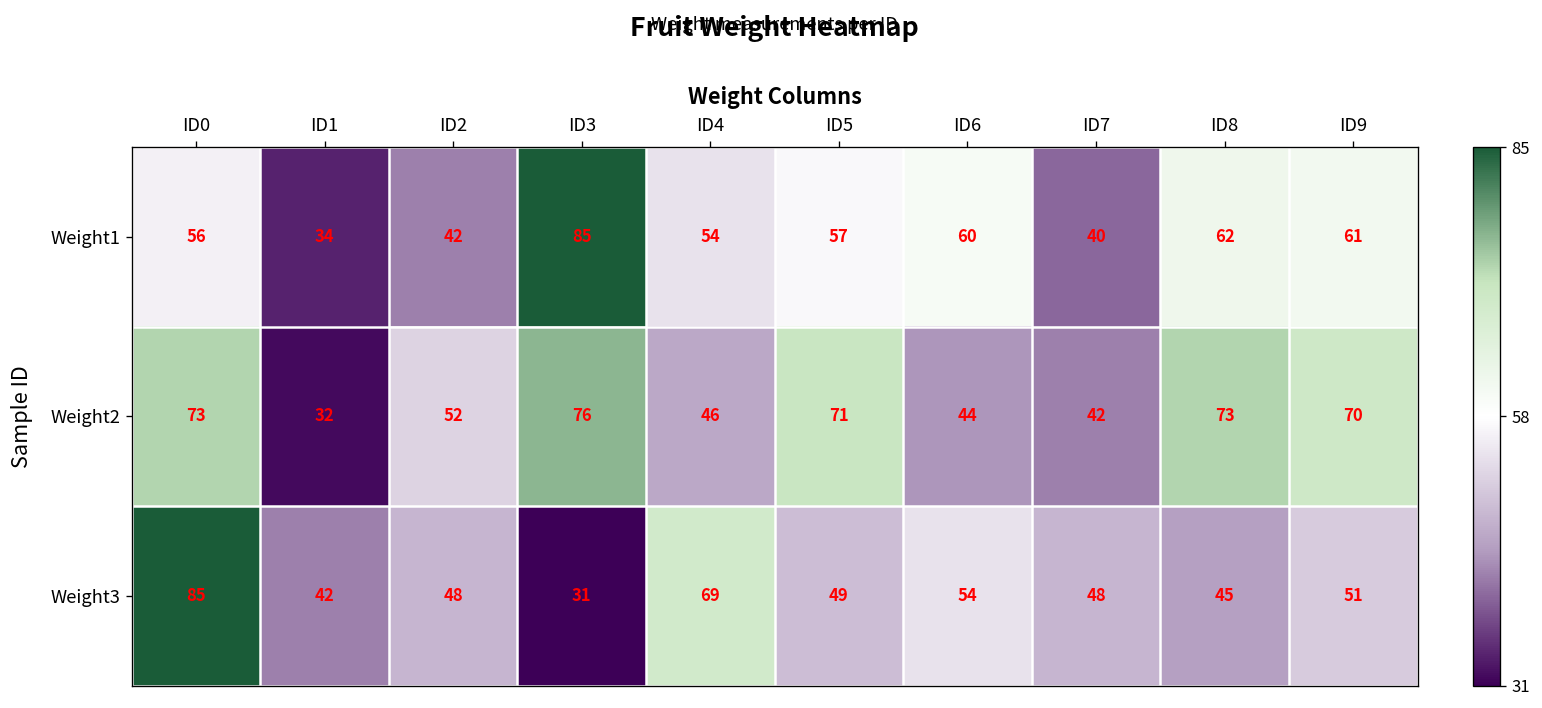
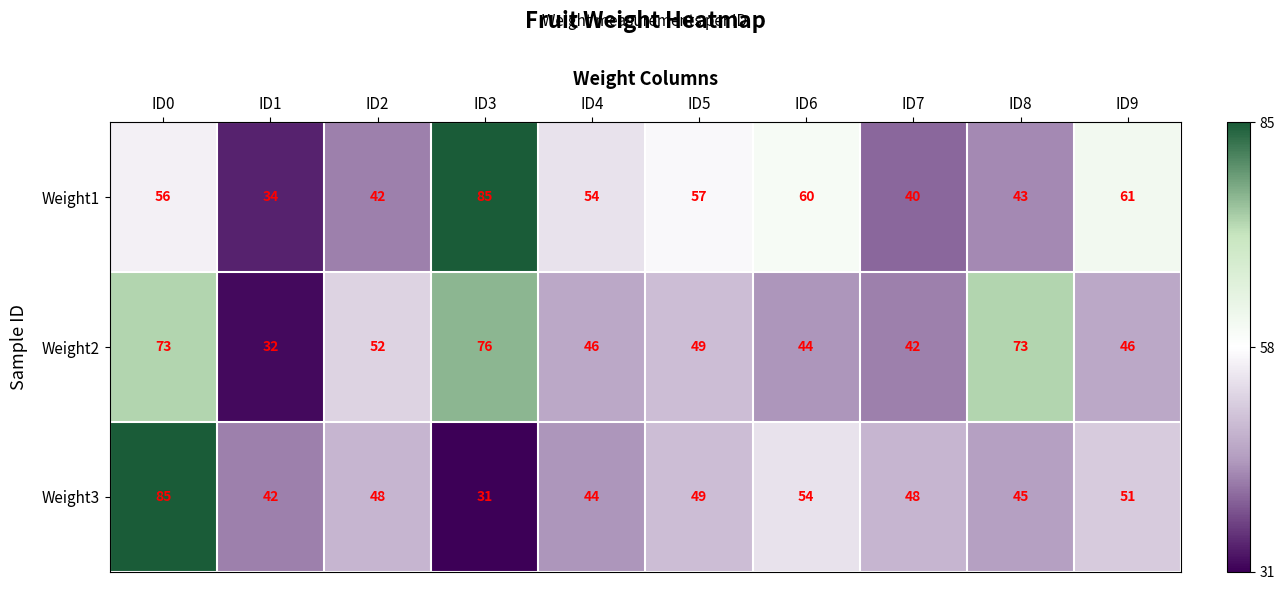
  {
    "Weight1": {
      "ID0": 56,
      "ID1": 34,
      "ID2": 42,
      "ID3": 85,
      "ID4": 54,
      "ID5": 57,
      "ID6": 60,
      "ID7": 40,
-     "ID8": 62,
+     "ID8": 43,
      "ID9": 61
    },
    "Weight2": {
      "ID0": 73,
      "ID1": 32,
      "ID2": 52,
      "ID3": 76,
      "ID4": 46,
-     "ID5": 71,
+     "ID5": 49,
      "ID6": 44,
      "ID7": 42,
      "ID8": 73,
-     "ID9": 70
+     "ID9": 46
    },
    "Weight3": {
      "ID0": 85,
      "ID1": 42,
      "ID2": 48,
      "ID3": 31,
-     "ID4": 69,
+     "ID4": 44,
      "ID5": 49,
      "ID6": 54,
      "ID7": 48,
      "ID8": 45,
      "ID9": 51
    }
  }
